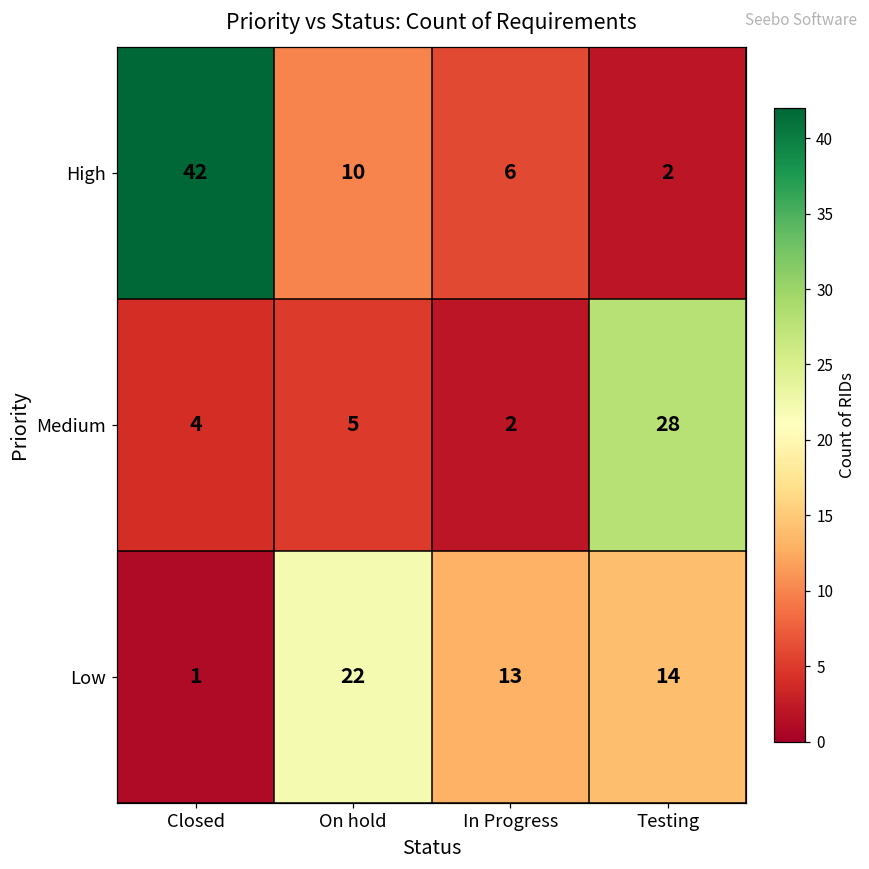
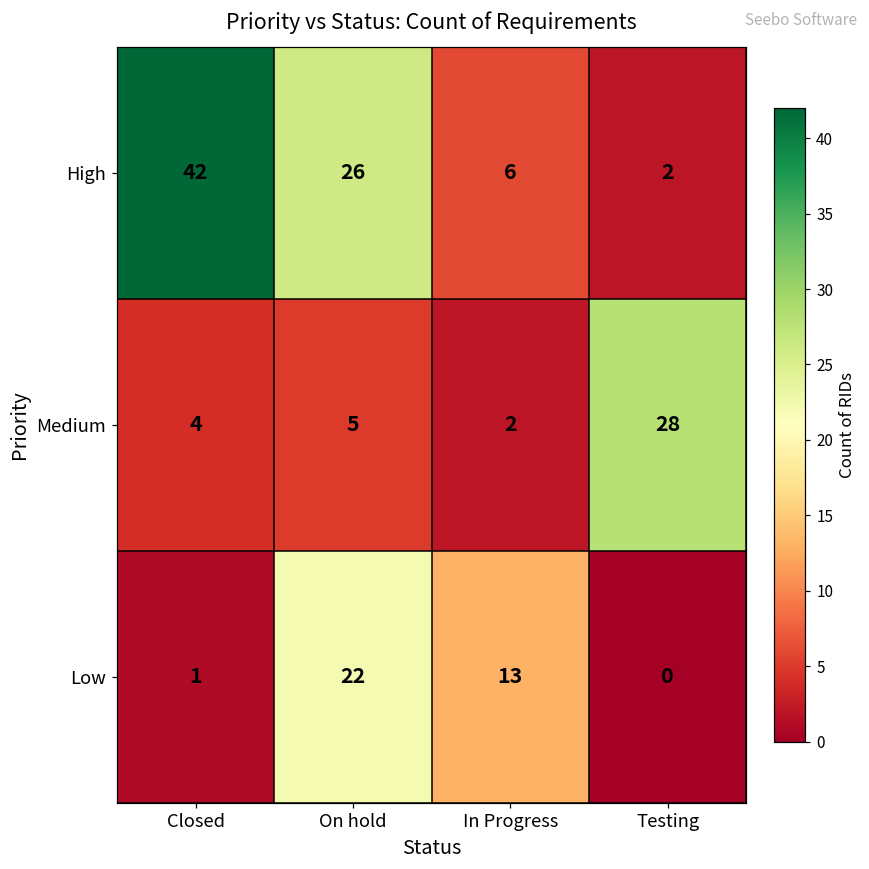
  {
    "High": {
      "Closed": 42,
-     "On hold": 10,
+     "On hold": 26,
      "In Progress": 6,
      "Testing": 2
    },
    "Medium": {
      "Closed": 4,
      "On hold": 5,
      "In Progress": 2,
      "Testing": 28
    },
    "Low": {
      "Closed": 1,
      "On hold": 22,
      "In Progress": 13,
-     "Testing": 14
+     "Testing": 0
    }
  }
